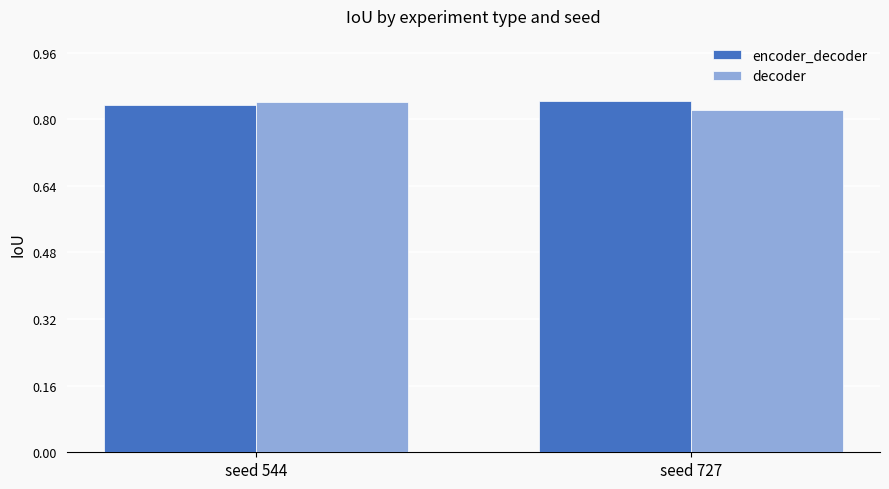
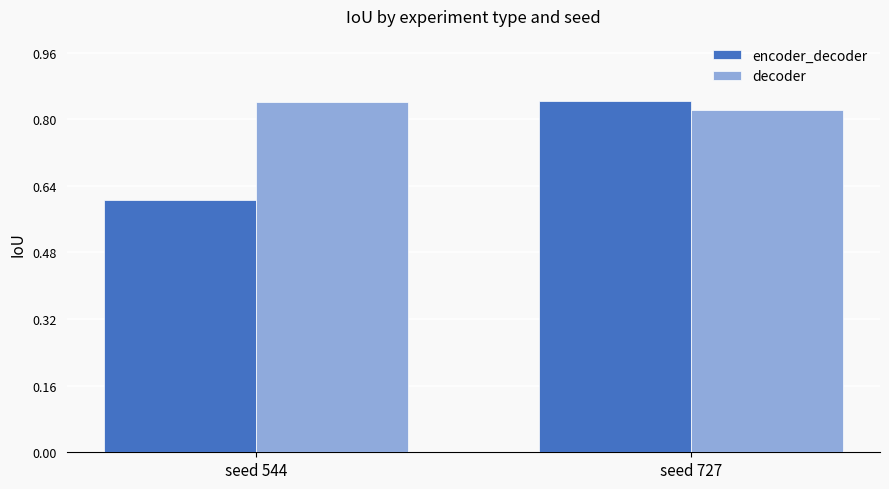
  {
    "encoder_decoder": {
-     "seed 544": 0.83,
+     "seed 544": 0.61,
      "seed 727": 0.84
    },
    "decoder": {
      "seed 544": 0.84,
      "seed 727": 0.82
    }
  }
